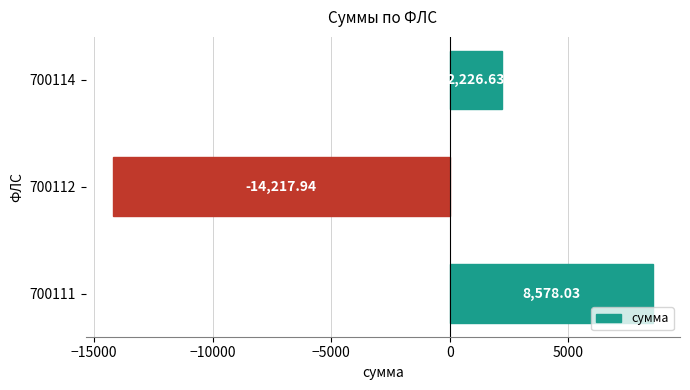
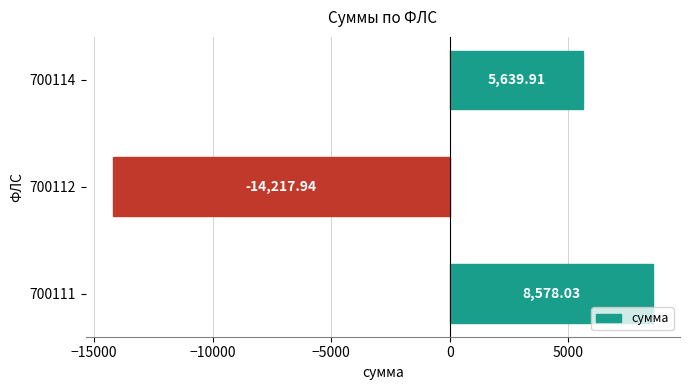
  {
-   "700114": "2,226.63",
+   "700114": "5,639.91",
    "700112": "-14,217.94",
    "700111": "8,578.03"
  }
